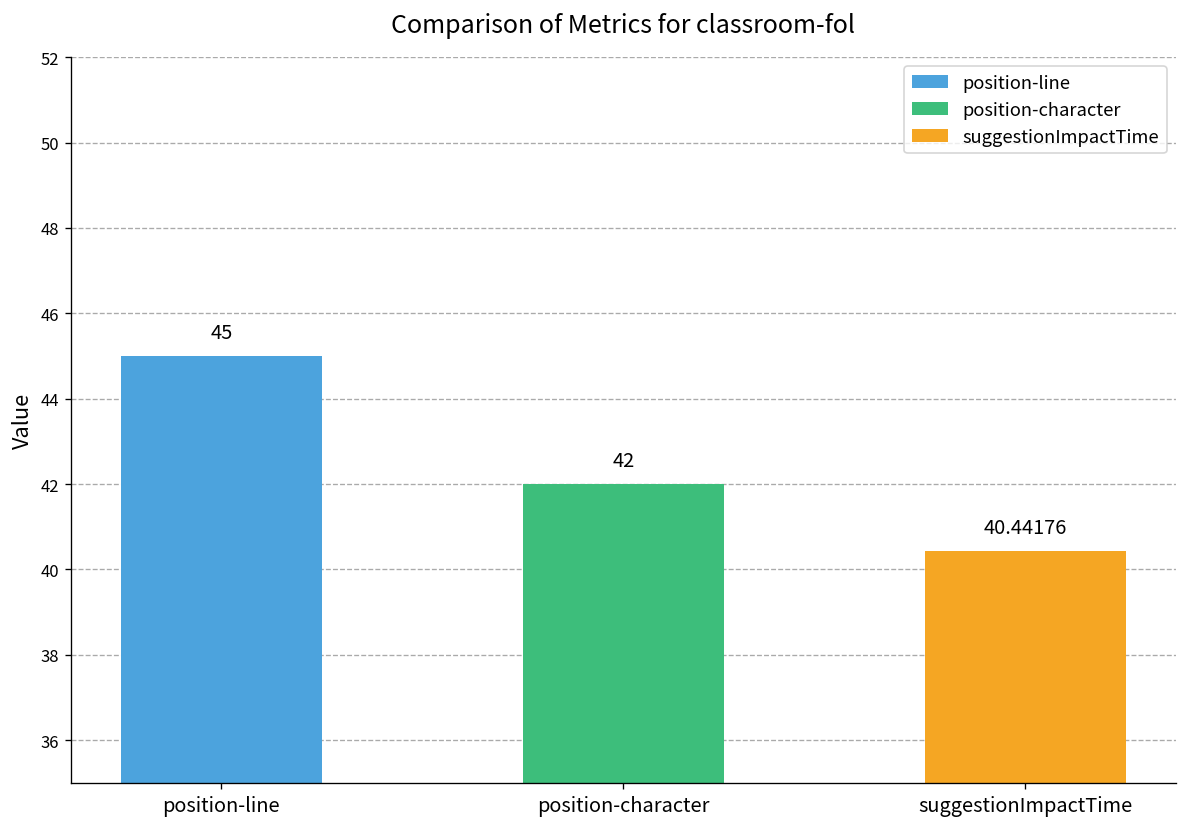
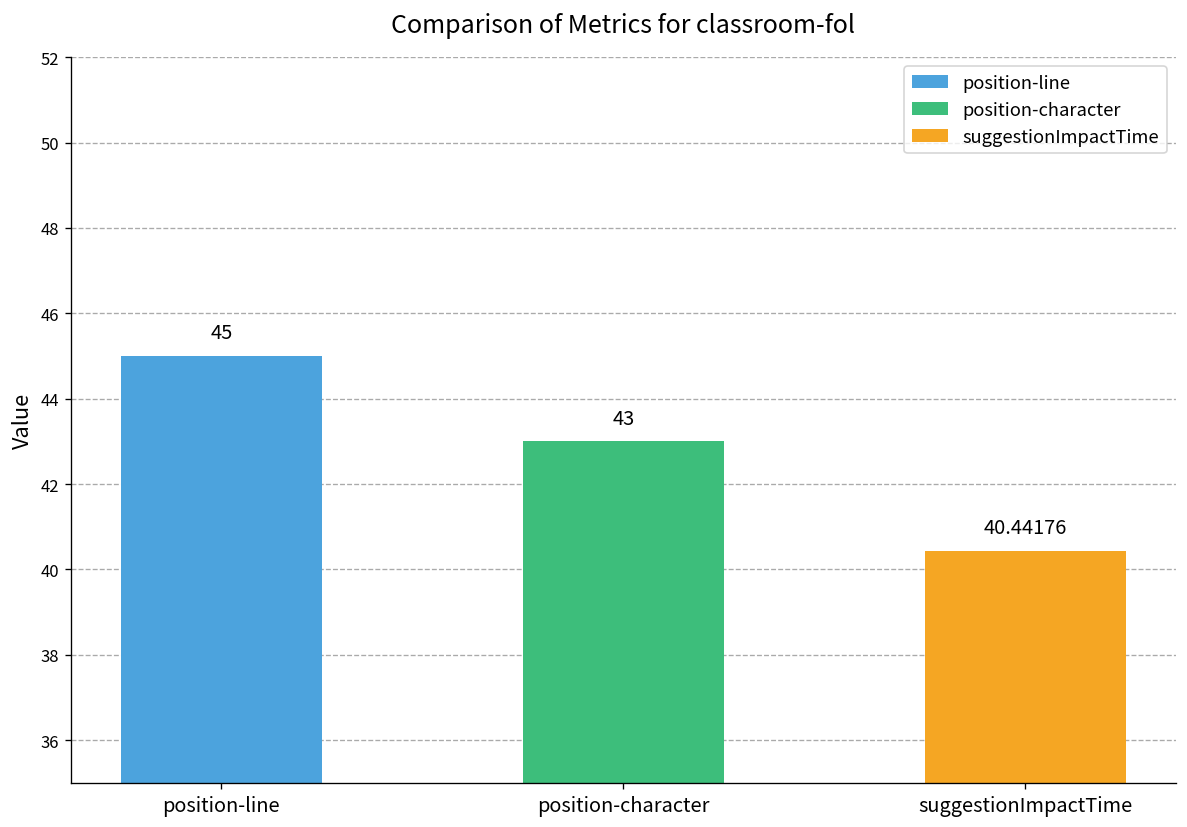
  {
    "position-line": 45,
-   "position-character": 42,
+   "position-character": 43,
    "suggestionImpactTime": 40.44176
  }
